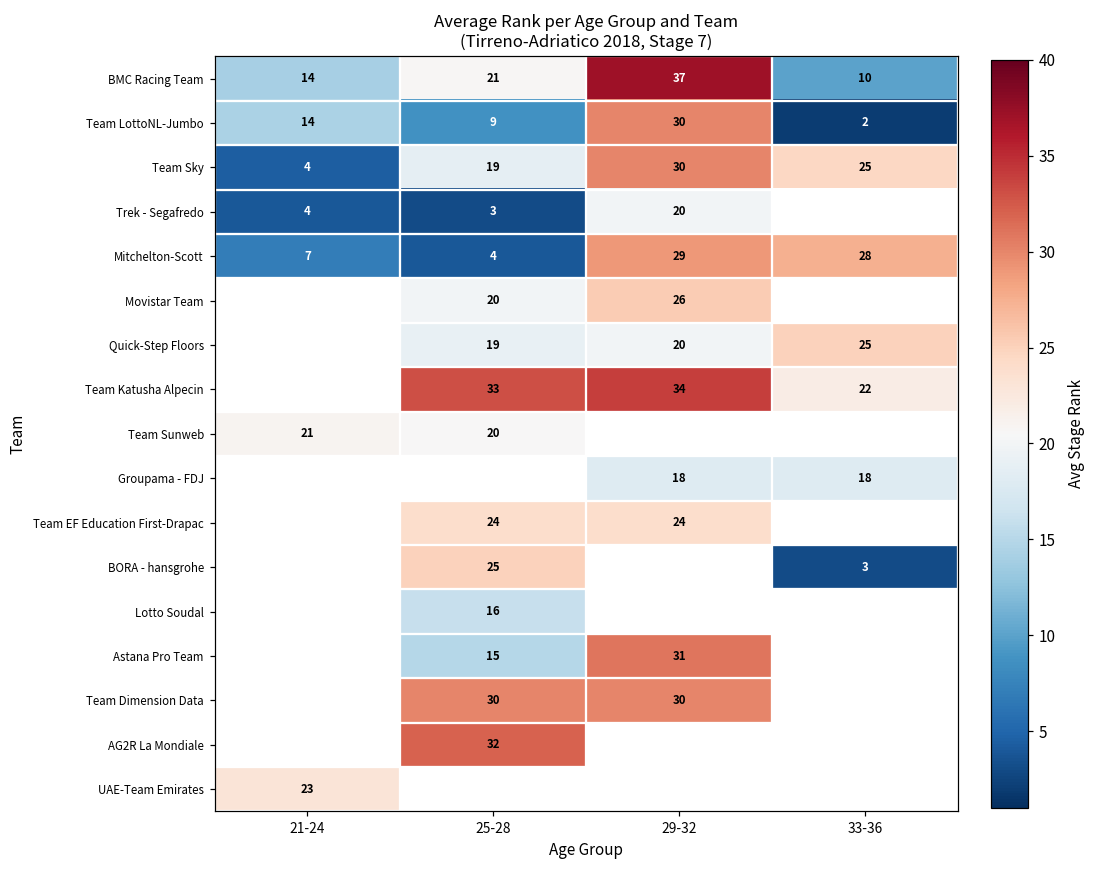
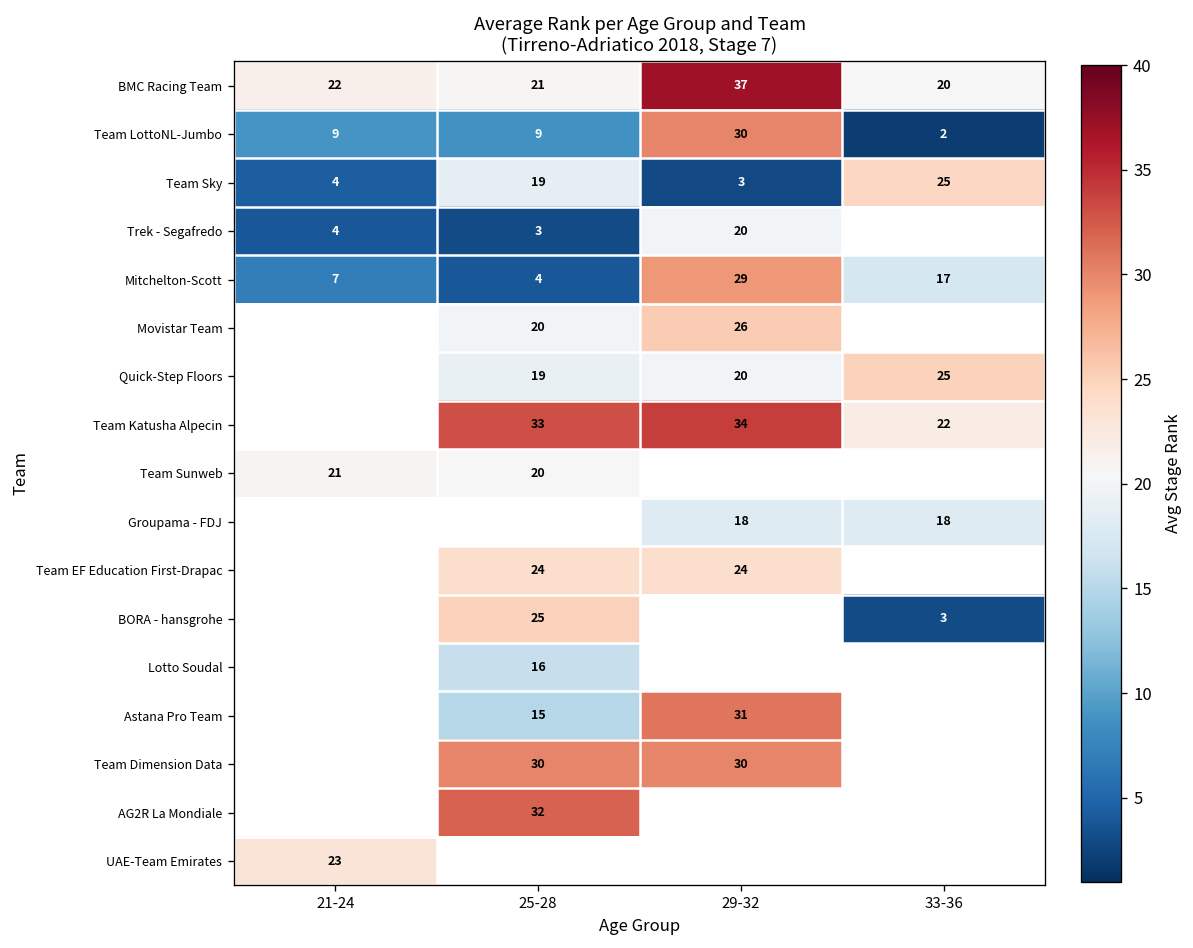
  {
    "BMC Racing Team": {
-     "21-24": 14,
+     "21-24": 22,
      "25-28": 21,
      "29-32": 37,
-     "33-36": 10
+     "33-36": 20
    },
    "Team LottoNL-Jumbo": {
-     "21-24": 14,
+     "21-24": 9,
      "25-28": 9,
      "29-32": 30,
      "33-36": 2
    },
    "Team Sky": {
      "21-24": 4,
      "25-28": 19,
-     "29-32": 30,
+     "29-32": 3,
      "33-36": 25
    },
    "Trek - Segafredo": {
      "21-24": 4,
      "25-28": 3,
      "29-32": 20
    },
    "Mitchelton-Scott": {
      "21-24": 7,
      "25-28": 4,
      "29-32": 29,
-     "33-36": 28
+     "33-36": 17
    },
    "Movistar Team": {
      "25-28": 20,
      "29-32": 26
    },
    "Quick-Step Floors": {
      "25-28": 19,
      "29-32": 20,
      "33-36": 25
    },
    "Team Katusha Alpecin": {
      "25-28": 33,
      "29-32": 34,
      "33-36": 22
    },
    "Team Sunweb": {
      "21-24": 21,
      "25-28": 20
    },
    "Groupama - FDJ": {
      "29-32": 18,
      "33-36": 18
    },
    "Team EF Education First-Drapac": {
      "25-28": 24,
      "29-32": 24
    },
    "BORA - hansgrohe": {
      "25-28": 25,
      "33-36": 3
    },
    "Lotto Soudal": {
      "25-28": 16
    },
    "Astana Pro Team": {
      "25-28": 15,
      "29-32": 31
    },
    "Team Dimension Data": {
      "25-28": 30,
      "29-32": 30
    },
    "AG2R La Mondiale": {
      "25-28": 32
    },
    "UAE-Team Emirates": {
      "21-24": 23
    }
  }
